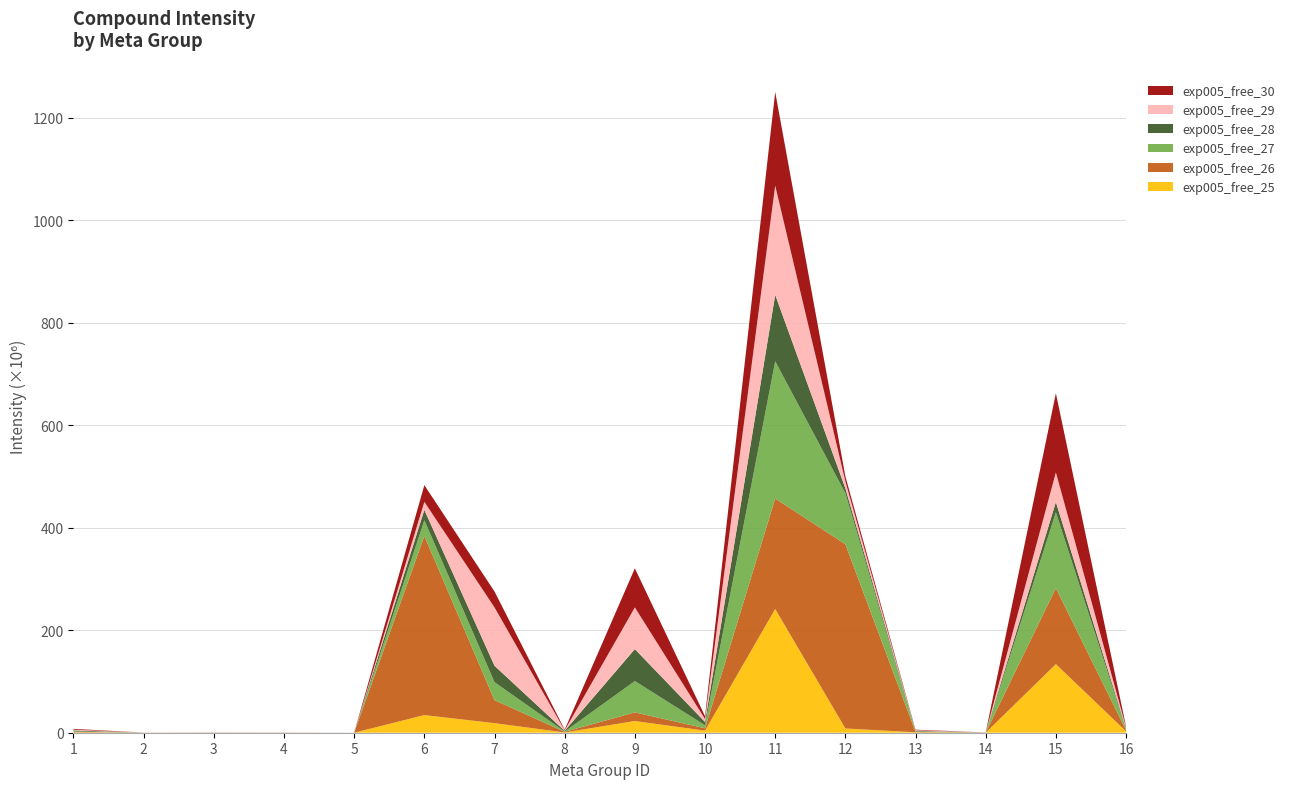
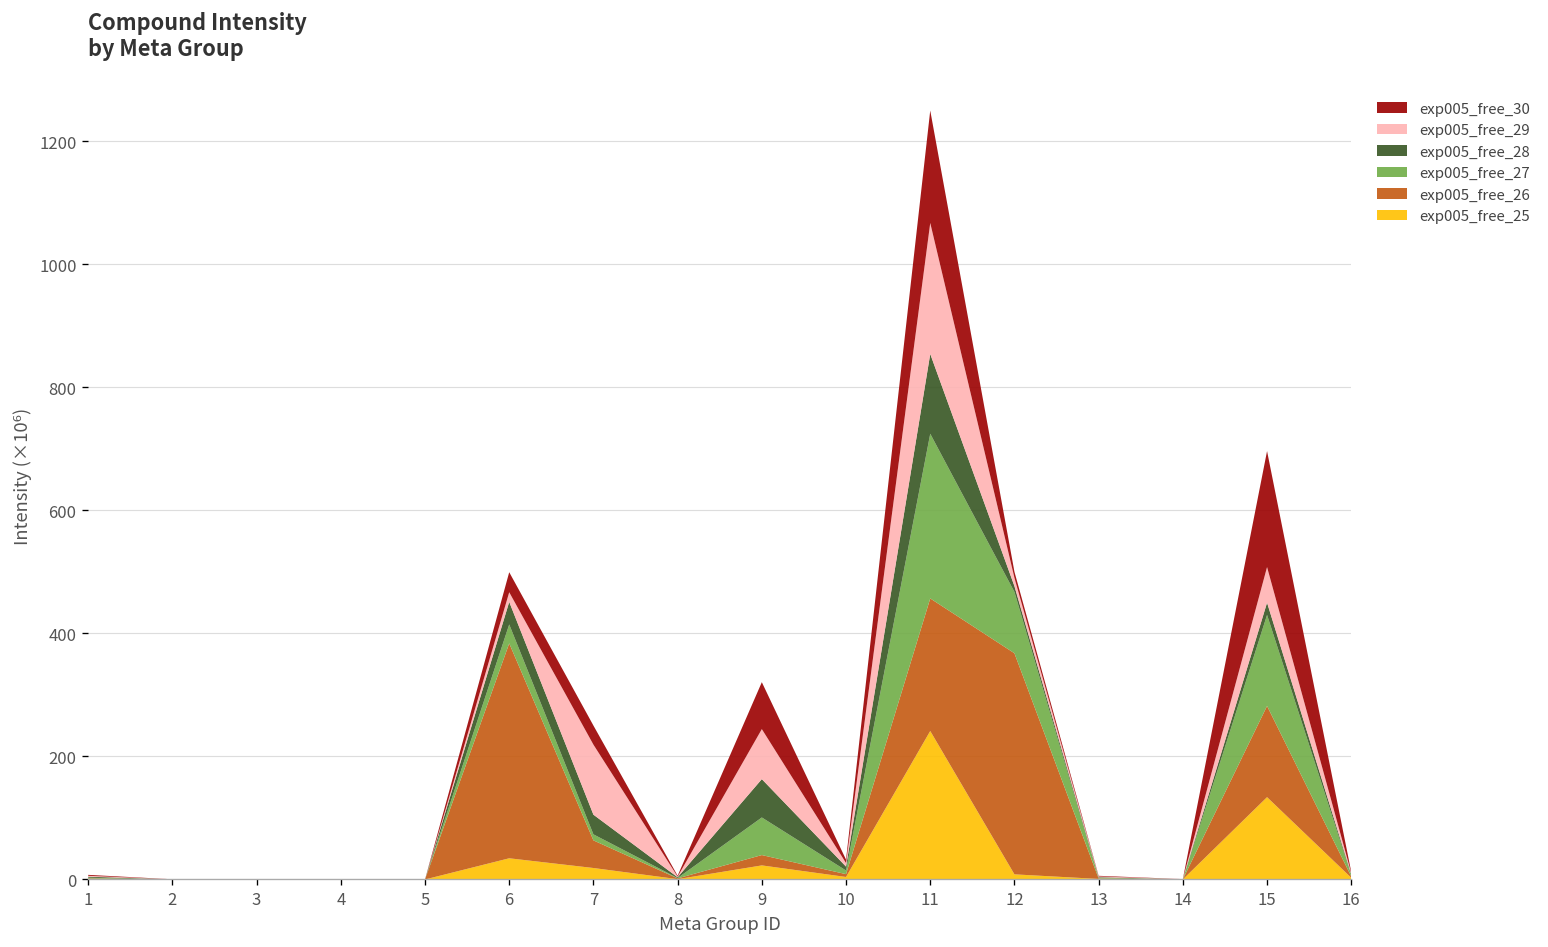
  {
    "exp005_free_25": {
      "6": 30,
      "7": 20,
      "9": 20,
      "11": 240,
      "12": 10,
      "15": 130
    },
    "exp005_free_26": {
      "6": 350,
      "7": 40,
      "9": 20,
      "11": 220,
      "12": 360,
      "15": 150
    },
    "exp005_free_27": {
      "6": 30,
-     "7": 40,
+     "7": 10,
      "9": 60,
      "10": 10,
      "11": 270,
      "12": 100,
      "15": 150
    },
    "exp005_free_28": {
-     "6": 20,
+     "6": 40,
      "7": 30,
      "9": 60,
      "10": 10,
      "11": 130,
      "12": 10,
      "15": 20
    },
    "exp005_free_29": {
      "6": 20,
      "7": 110,
      "9": 80,
      "10": 10,
      "11": 210,
      "12": 10,
      "15": 60
    },
    "exp005_free_30": {
      "6": 30,
      "7": 30,
      "9": 80,
      "10": 10,
      "11": 180,
      "12": 10,
-     "15": 150
+     "15": 190
    }
  }
